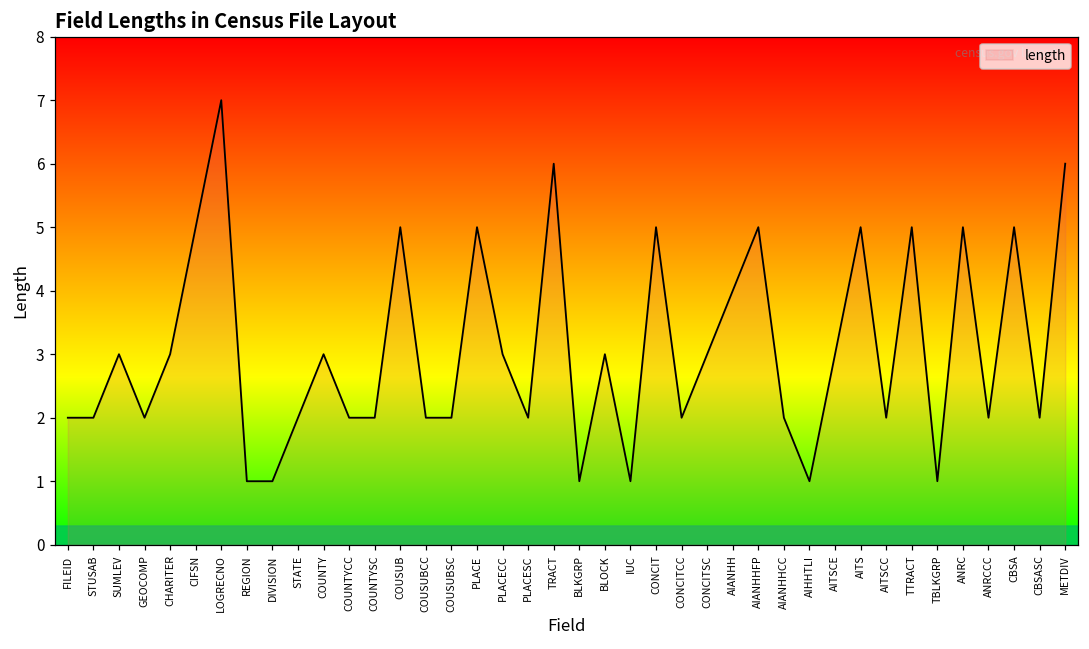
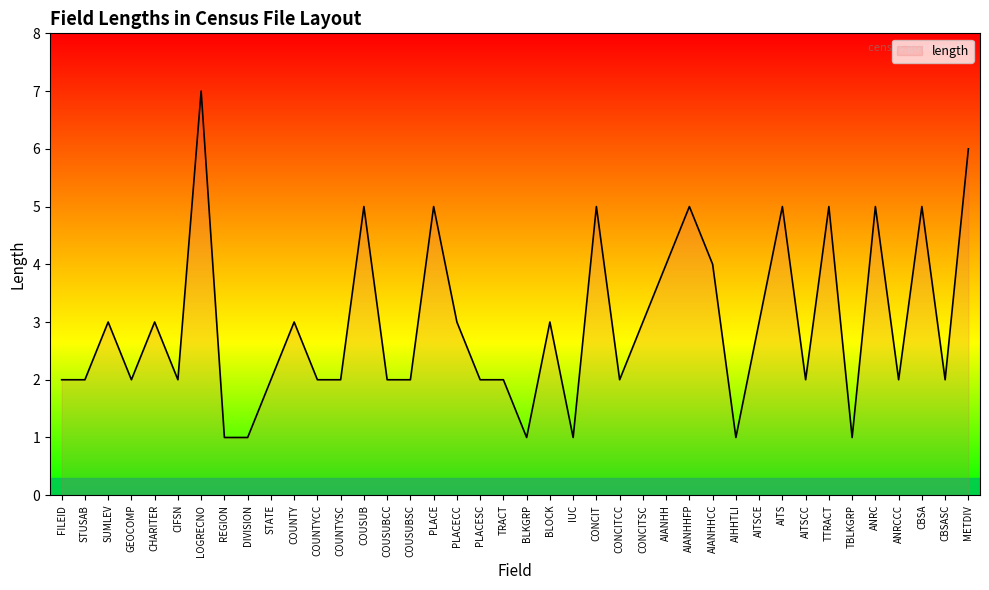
  {
    "FILEID": 2,
    "STUSAB": 2,
    "SUMLEV": 3,
    "GEOCOMP": 2,
    "CHARITER": 3,
-   "CIFSN": 5,
+   "CIFSN": 2,
    "LOGRECNO": 7,
    "REGION": 1,
    "DIVISION": 1,
    "STATE": 2,
    "COUNTY": 3,
    "COUNTYCC": 2,
    "COUNTYSC": 2,
    "COUSUB": 5,
    "COUSUBCC": 2,
    "COUSUBSC": 2,
    "PLACE": 5,
    "PLACECC": 3,
    "PLACESC": 2,
-   "TRACT": 6,
+   "TRACT": 2,
    "BLKGRP": 1,
    "BLOCK": 3,
    "IUC": 1,
    "CONCIT": 5,
    "CONCITCC": 2,
    "CONCITSC": 3,
    "AIANHH": 4,
    "AIANHHFP": 5,
-   "AIANHHCC": 2,
+   "AIANHHCC": 4,
    "AIHHTLI": 1,
    "AITSCE": 3,
    "AITS": 5,
    "AITSCC": 2,
    "TTRACT": 5,
    "TBLKGRP": 1,
    "ANRC": 5,
    "ANRCCC": 2,
    "CBSA": 5,
    "CBSASC": 2,
    "METDIV": 6
  }
